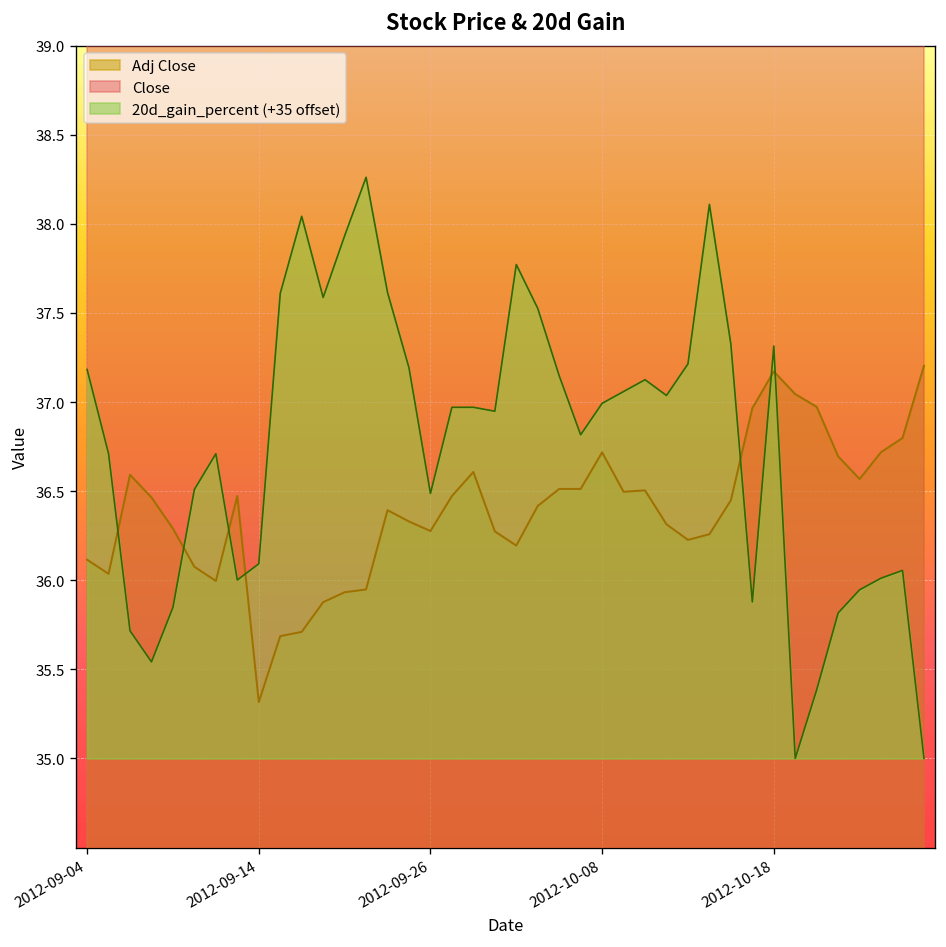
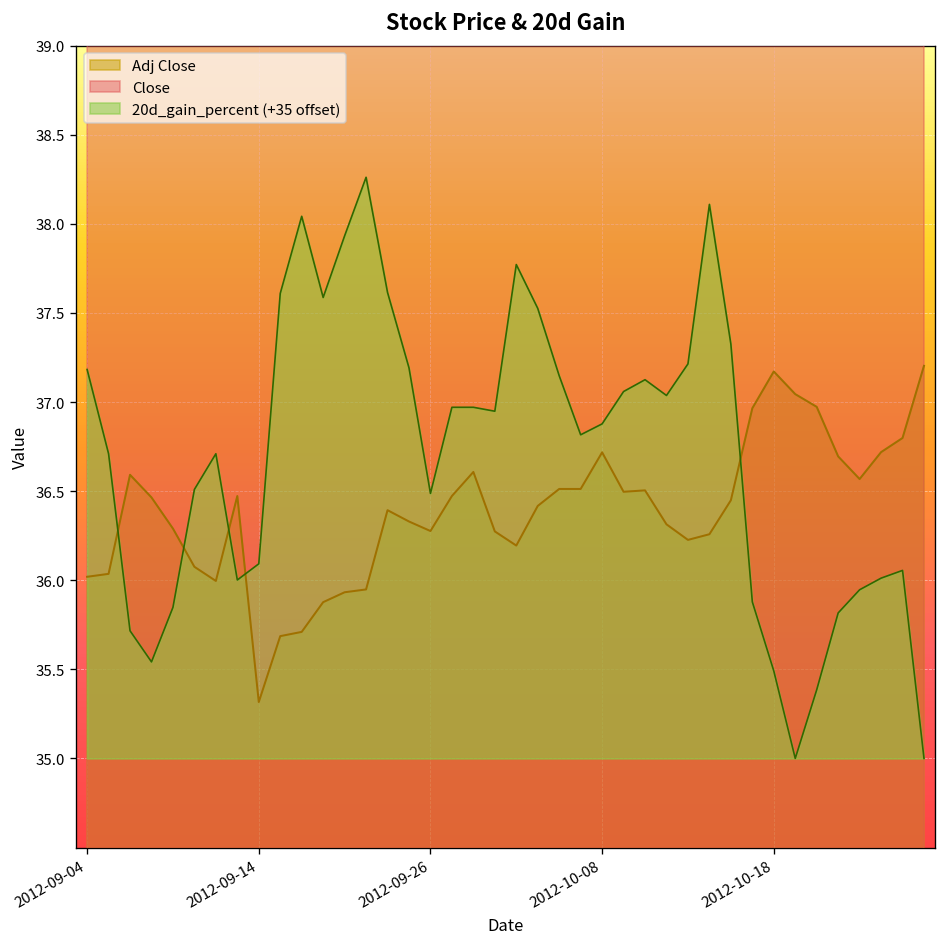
  {
    "Adj Close": {
-     "2012-09-04": 36.12,
+     "2012-09-04": 36.02,
      "2012-09-14": 35.32,
      "2012-09-26": 36.28,
      "2012-10-08": 36.72,
      "2012-10-18": 37.17
    },
    "20d_gain_percent (+35 offset)": {
      "2012-09-04": 37.18,
      "2012-09-14": 36.09,
      "2012-09-26": 36.49,
-     "2012-10-08": 36.99,
-     "2012-10-18": 37.31
+     "2012-10-08": 36.88,
+     "2012-10-18": 35.49
    }
  }
